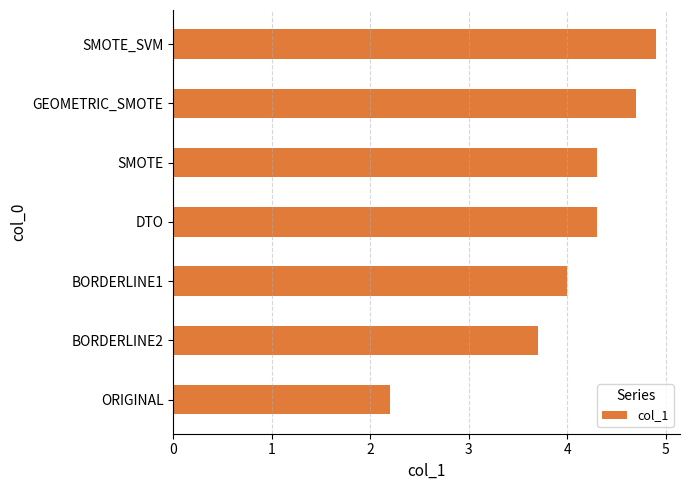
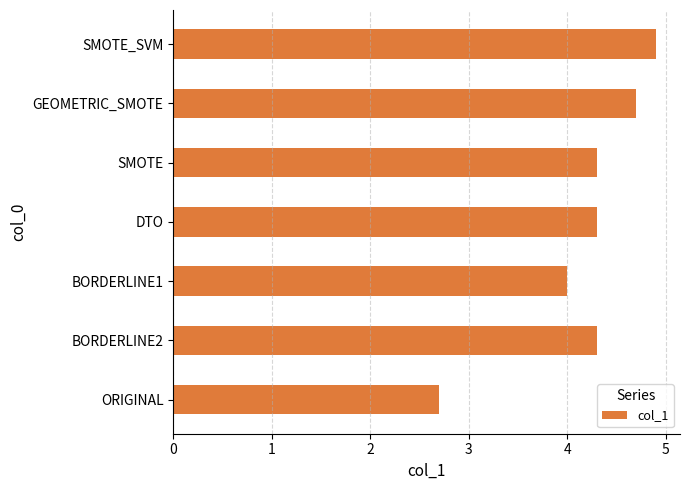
  {
    "SMOTE_SVM": 4.9,
    "GEOMETRIC_SMOTE": 4.7,
    "SMOTE": 4.3,
    "DTO": 4.3,
    "BORDERLINE1": 4.0,
-   "BORDERLINE2": 3.7,
-   "ORIGINAL": 2.2
+   "BORDERLINE2": 4.3,
+   "ORIGINAL": 2.7
  }
